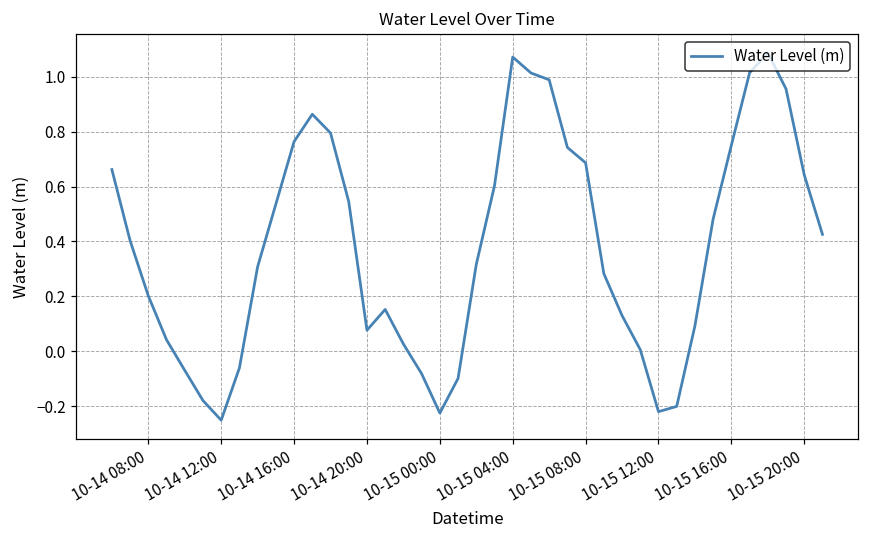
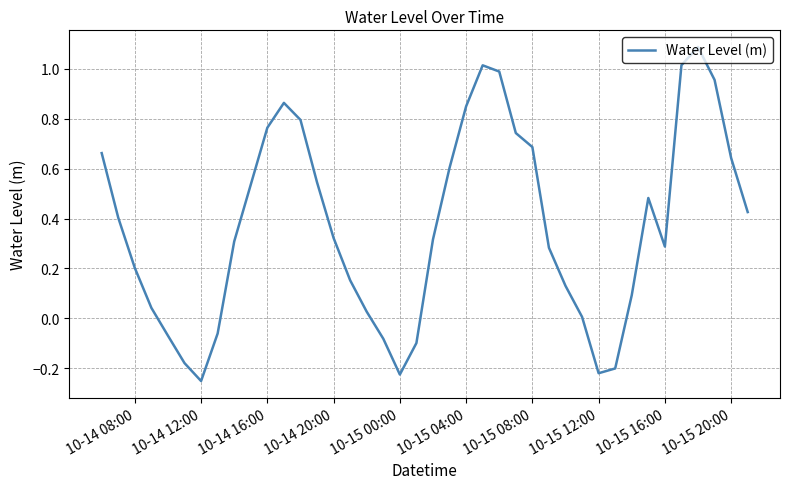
  {
    "10-14 08:00": 0.20,
    "10-14 12:00": -0.25,
    "10-14 16:00": 0.76,
-   "10-14 20:00": 0.08,
+   "10-14 20:00": 0.32,
    "10-15 00:00": -0.23,
-   "10-15 04:00": 1.07,
+   "10-15 04:00": 0.85,
    "10-15 08:00": 0.69,
    "10-15 12:00": -0.22,
-   "10-15 16:00": 0.75,
+   "10-15 16:00": 0.29,
    "10-15 20:00": 0.64
  }
